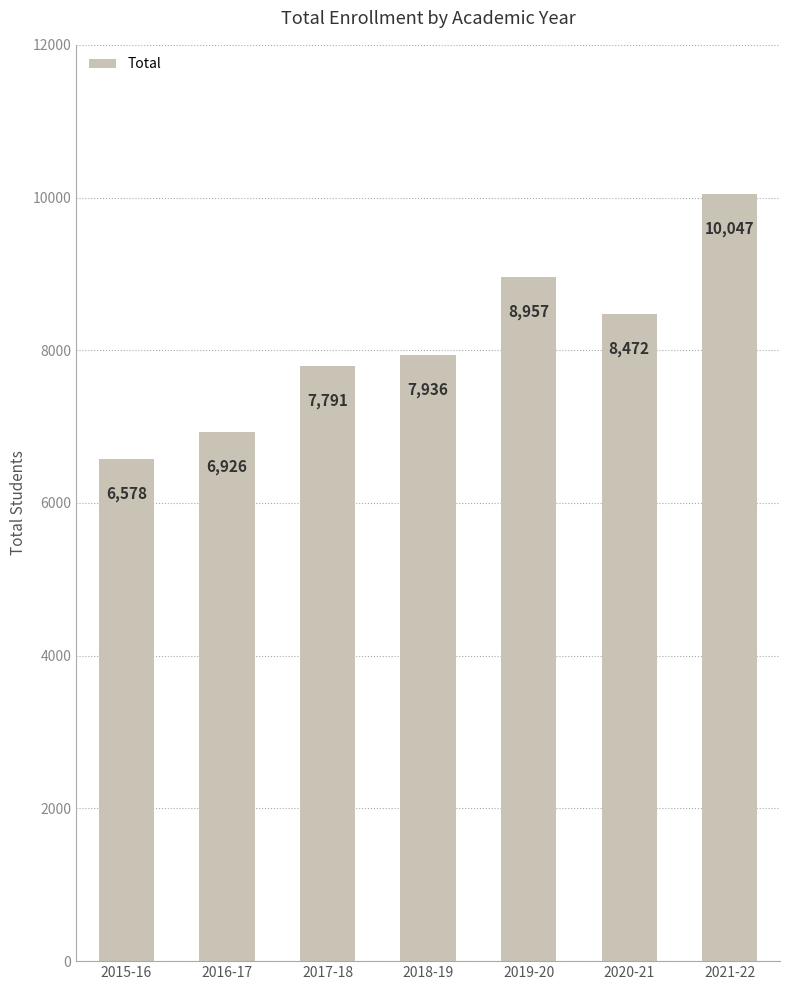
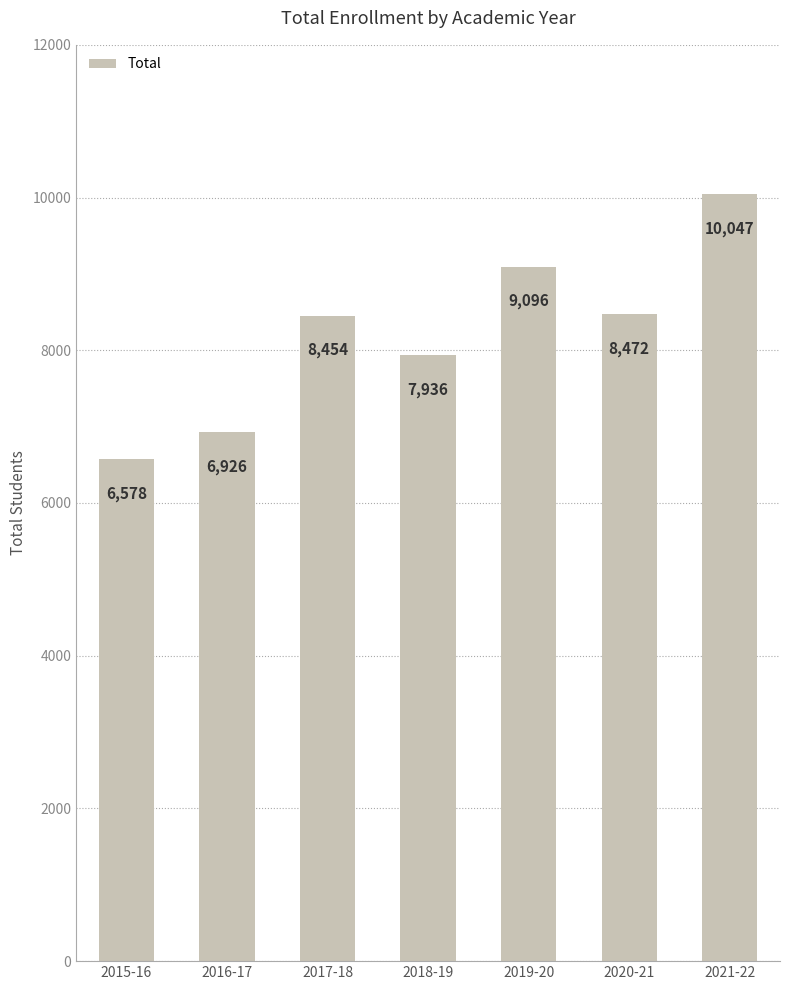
  {
    "2015-16": "6,578",
    "2016-17": "6,926",
-   "2017-18": "7,791",
+   "2017-18": "8,454",
    "2018-19": "7,936",
-   "2019-20": "8,957",
+   "2019-20": "9,096",
    "2020-21": "8,472",
    "2021-22": "10,047"
  }
